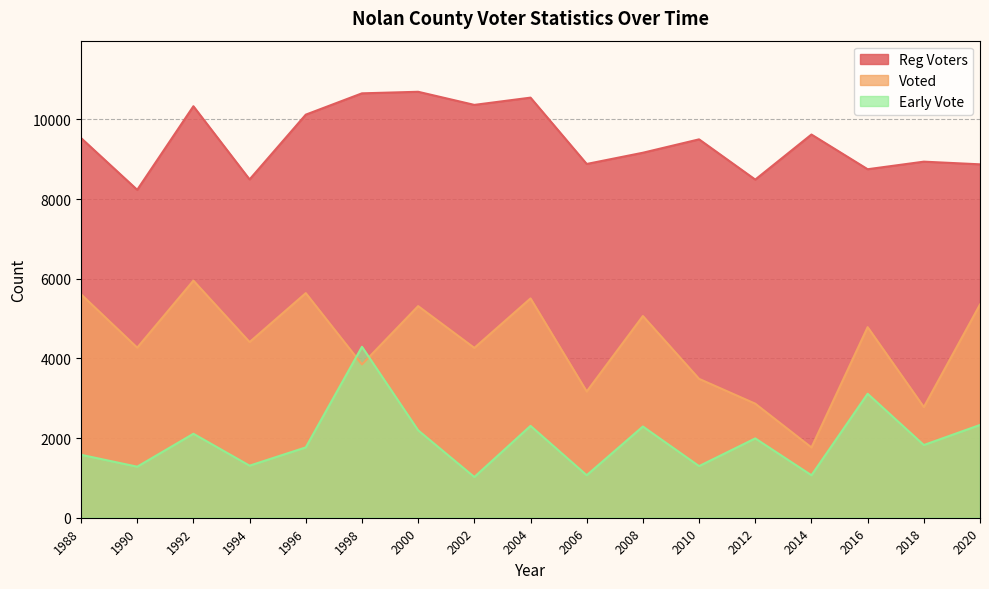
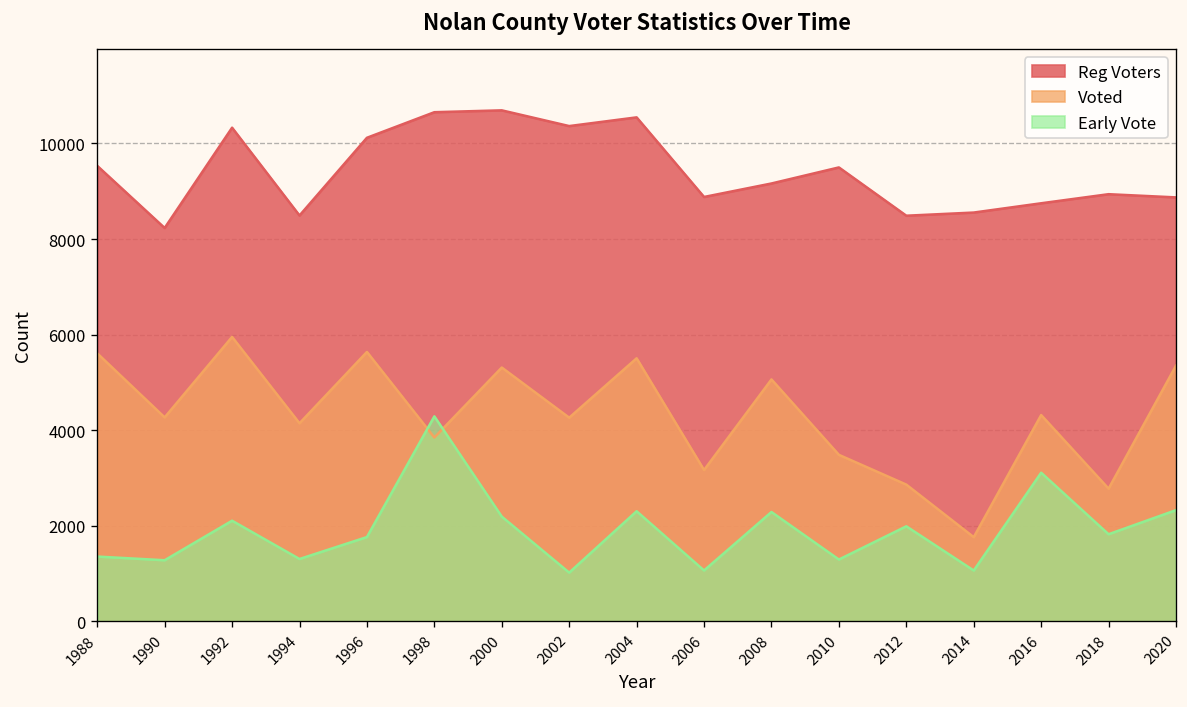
  {
    "Reg Voters": {
      "1988": 9500,
      "1990": 8200,
      "1992": 10300,
      "1994": 8500,
      "1996": 10100,
      "1998": 10700,
      "2000": 10700,
      "2002": 10400,
      "2004": 10500,
      "2006": 8900,
      "2008": 9200,
      "2010": 9500,
      "2012": 8500,
-     "2014": 9600,
+     "2014": 8600,
      "2016": 8700,
      "2018": 8900,
      "2020": 8900
    },
    "Voted": {
      "1988": 5600,
      "1990": 4300,
      "1992": 6000,
-     "1994": 4400,
+     "1994": 4100,
      "1996": 5600,
      "1998": 3800,
      "2000": 5300,
      "2002": 4300,
      "2004": 5500,
      "2006": 3200,
      "2008": 5100,
      "2010": 3500,
      "2012": 2900,
      "2014": 1800,
-     "2016": 4800,
+     "2016": 4300,
      "2018": 2800,
      "2020": 5400
    },
    "Early Vote": {
-     "1988": 1600,
+     "1988": 1400,
      "1990": 1300,
      "1992": 2100,
      "1994": 1300,
      "1996": 1800,
      "1998": 4300,
      "2000": 2200,
      "2002": 1000,
      "2004": 2300,
      "2006": 1100,
      "2008": 2300,
      "2010": 1300,
      "2012": 2000,
      "2014": 1100,
      "2016": 3100,
      "2018": 1800,
      "2020": 2300
    }
  }
